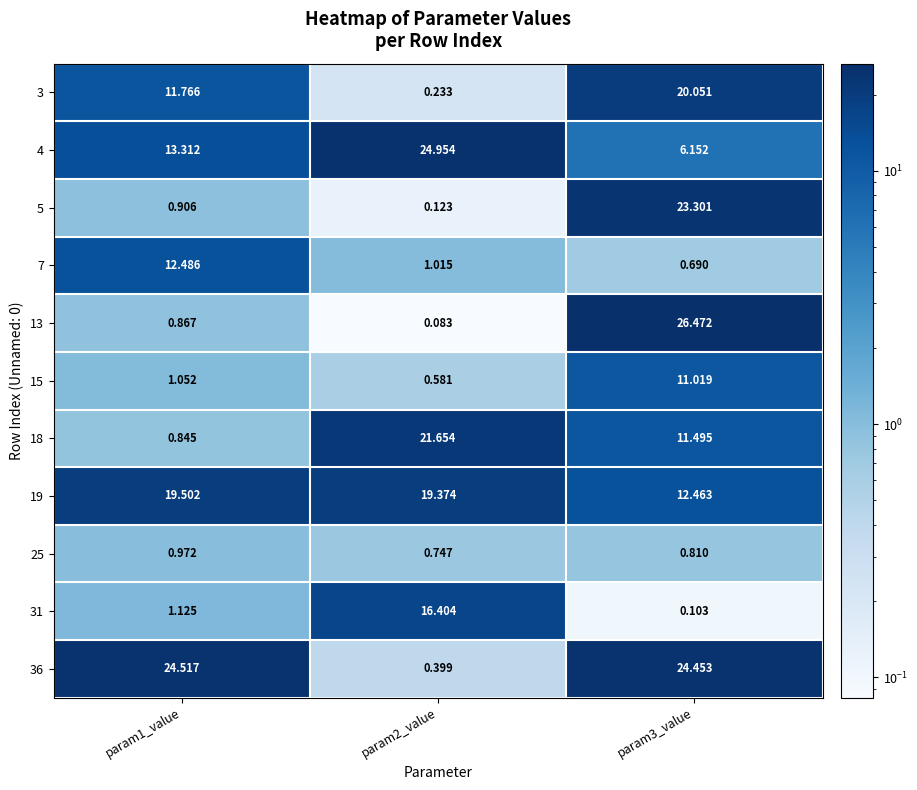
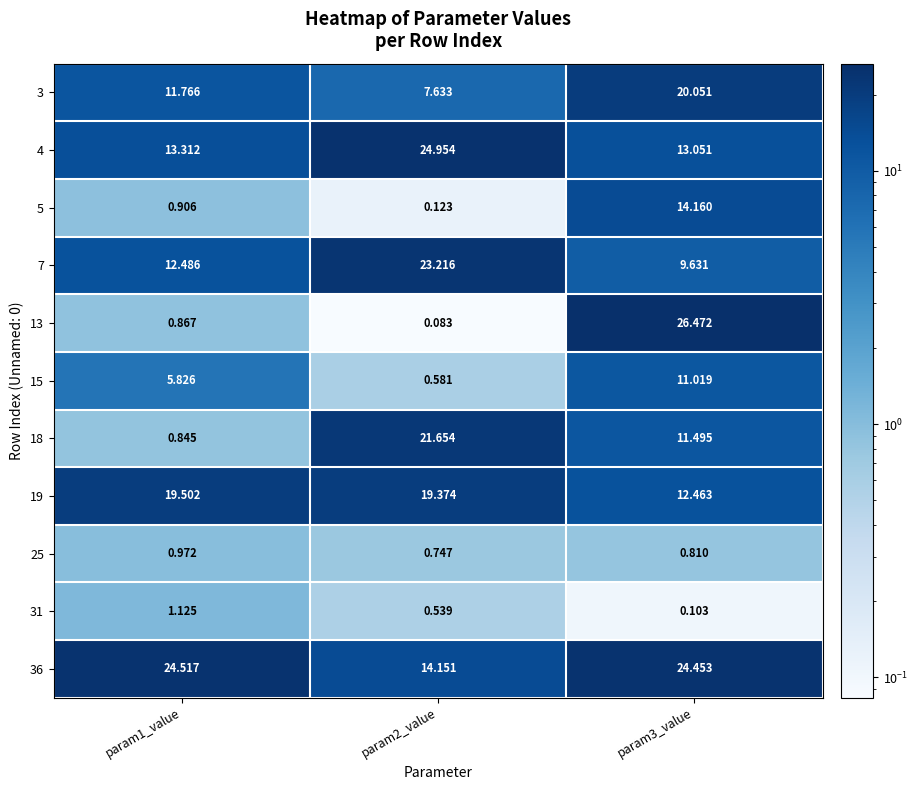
  {
    "3": {
      "param1_value": 11.766,
-     "param2_value": 0.233,
+     "param2_value": 7.633,
      "param3_value": 20.051
    },
    "4": {
      "param1_value": 13.312,
      "param2_value": 24.954,
-     "param3_value": 6.152
+     "param3_value": 13.051
    },
    "5": {
      "param1_value": 0.906,
      "param2_value": 0.123,
-     "param3_value": 23.301
+     "param3_value": 14.160
    },
    "7": {
      "param1_value": 12.486,
-     "param2_value": 1.015,
-     "param3_value": 0.690
+     "param2_value": 23.216,
+     "param3_value": 9.631
    },
    "13": {
      "param1_value": 0.867,
      "param2_value": 0.083,
      "param3_value": 26.472
    },
    "15": {
-     "param1_value": 1.052,
+     "param1_value": 5.826,
      "param2_value": 0.581,
      "param3_value": 11.019
    },
    "18": {
      "param1_value": 0.845,
      "param2_value": 21.654,
      "param3_value": 11.495
    },
    "19": {
      "param1_value": 19.502,
      "param2_value": 19.374,
      "param3_value": 12.463
    },
    "25": {
      "param1_value": 0.972,
      "param2_value": 0.747,
      "param3_value": 0.810
    },
    "31": {
      "param1_value": 1.125,
-     "param2_value": 16.404,
+     "param2_value": 0.539,
      "param3_value": 0.103
    },
    "36": {
      "param1_value": 24.517,
-     "param2_value": 0.399,
+     "param2_value": 14.151,
      "param3_value": 24.453
    }
  }
